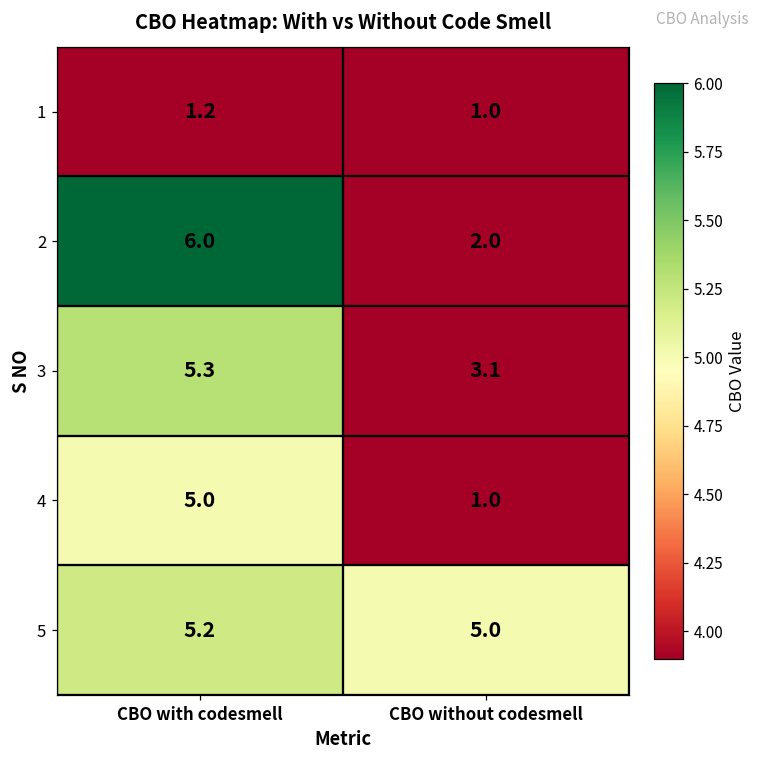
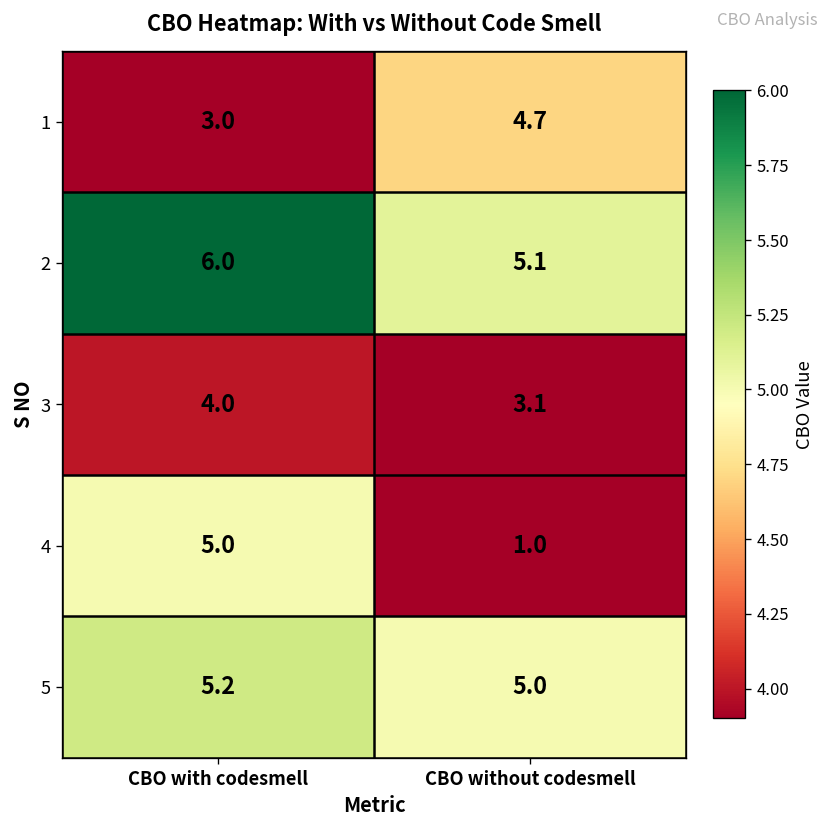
  {
    "1": {
-     "CBO with codesmell": 1.2,
-     "CBO without codesmell": 1.0
+     "CBO with codesmell": 3.0,
+     "CBO without codesmell": 4.7
    },
    "2": {
      "CBO with codesmell": 6.0,
-     "CBO without codesmell": 2.0
+     "CBO without codesmell": 5.1
    },
    "3": {
-     "CBO with codesmell": 5.3,
+     "CBO with codesmell": 4.0,
      "CBO without codesmell": 3.1
    },
    "4": {
      "CBO with codesmell": 5.0,
      "CBO without codesmell": 1.0
    },
    "5": {
      "CBO with codesmell": 5.2,
      "CBO without codesmell": 5.0
    }
  }
